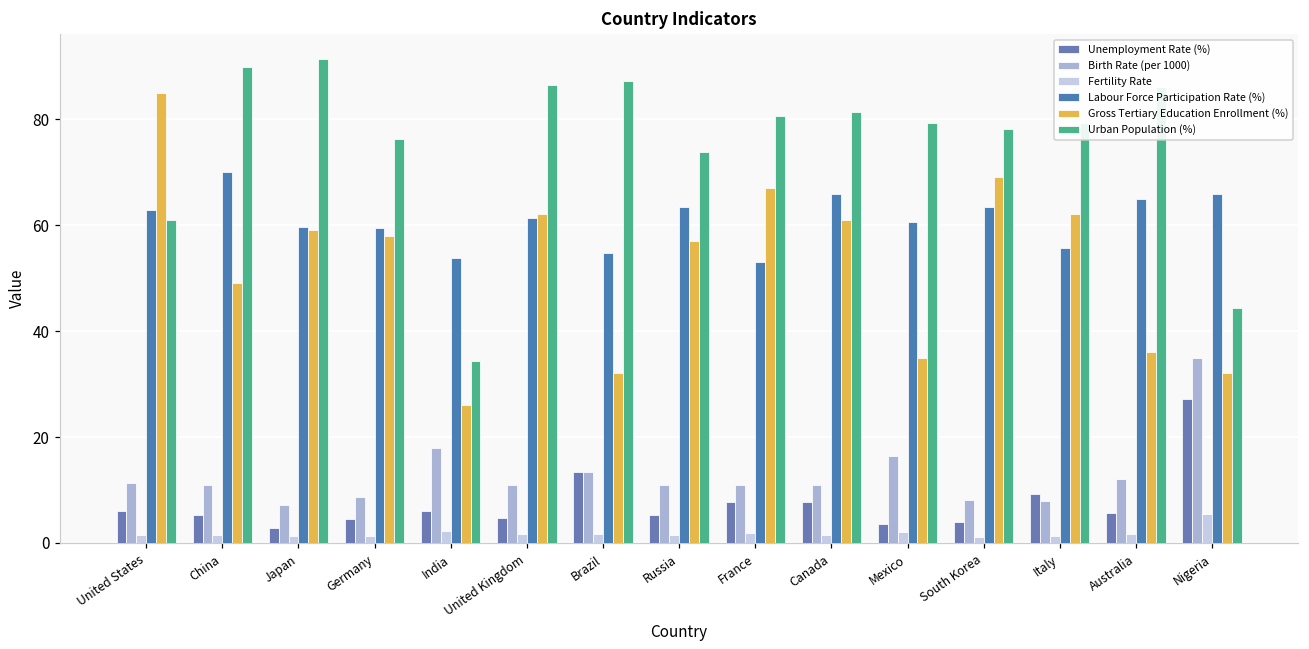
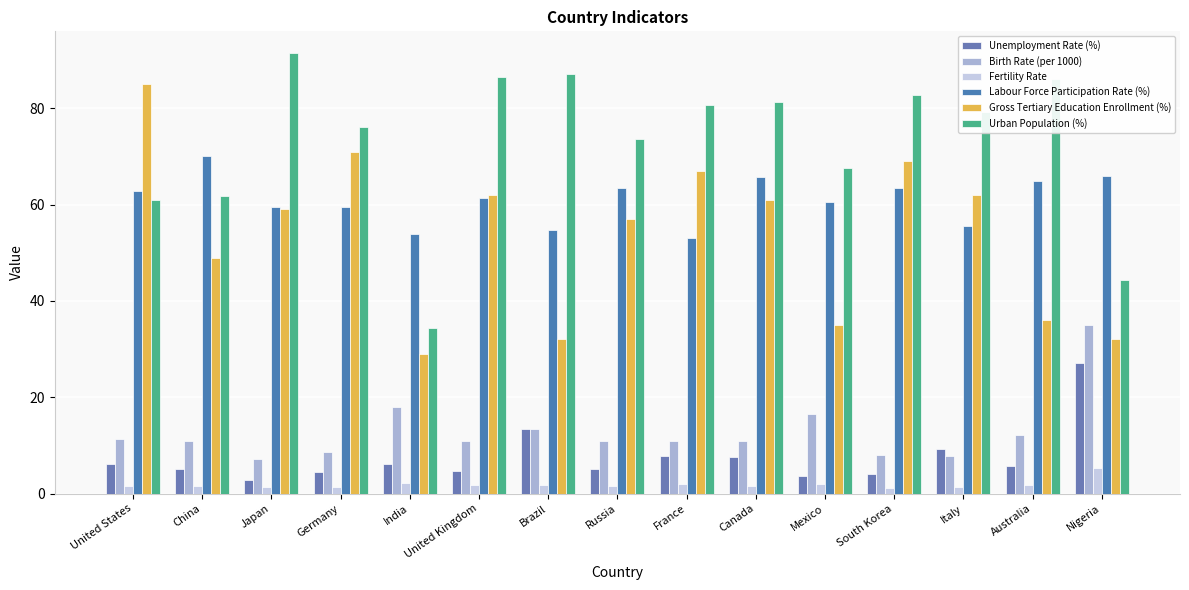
  {
    "Gross Tertiary Education Enrollment (%)": {
      "United States": 85,
      "China": 49,
      "Japan": 59,
-     "Germany": 58,
-     "India": 26,
+     "Germany": 71,
+     "India": 29,
      "United Kingdom": 62,
      "Brazil": 32,
      "Russia": 57,
      "France": 67,
      "Canada": 61,
      "Mexico": 35,
      "South Korea": 69,
      "Italy": 62,
      "Australia": 36,
      "Nigeria": 32
    },
    "Urban Population (%)": {
      "United States": 61,
-     "China": 90,
+     "China": 62,
      "Japan": 91,
      "Germany": 76,
      "India": 34,
      "United Kingdom": 87,
      "Brazil": 87,
      "Russia": 74,
      "France": 81,
      "Canada": 81,
-     "Mexico": 79,
-     "South Korea": 78,
+     "Mexico": 68,
+     "South Korea": 83,
      "Nigeria": 44
    }
  }
